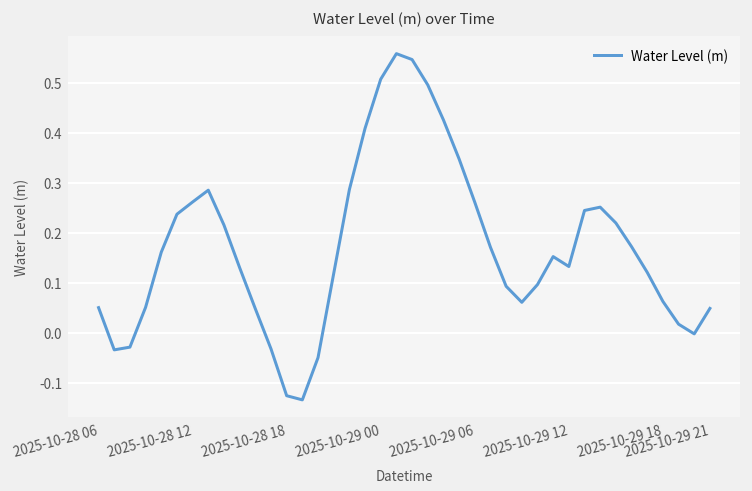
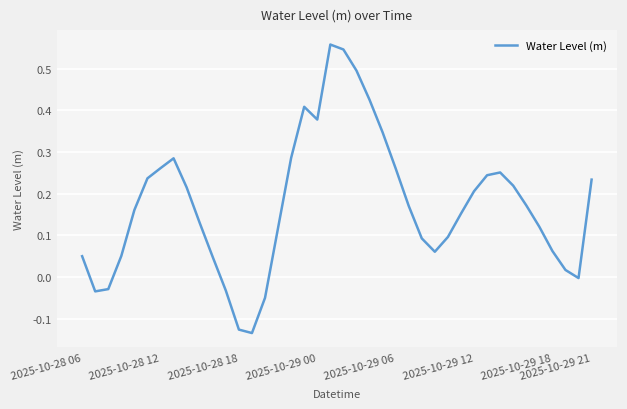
  {
    "2025-10-28 06": 0.05,
    "2025-10-28 12": 0.26,
    "2025-10-28 18": -0.13,
-   "2025-10-29 00": 0.51,
+   "2025-10-29 00": 0.38,
    "2025-10-29 06": 0.26,
-   "2025-10-29 12": 0.13,
+   "2025-10-29 12": 0.21,
    "2025-10-29 18": 0.06,
-   "2025-10-29 21": 0.05
+   "2025-10-29 21": 0.23
  }
